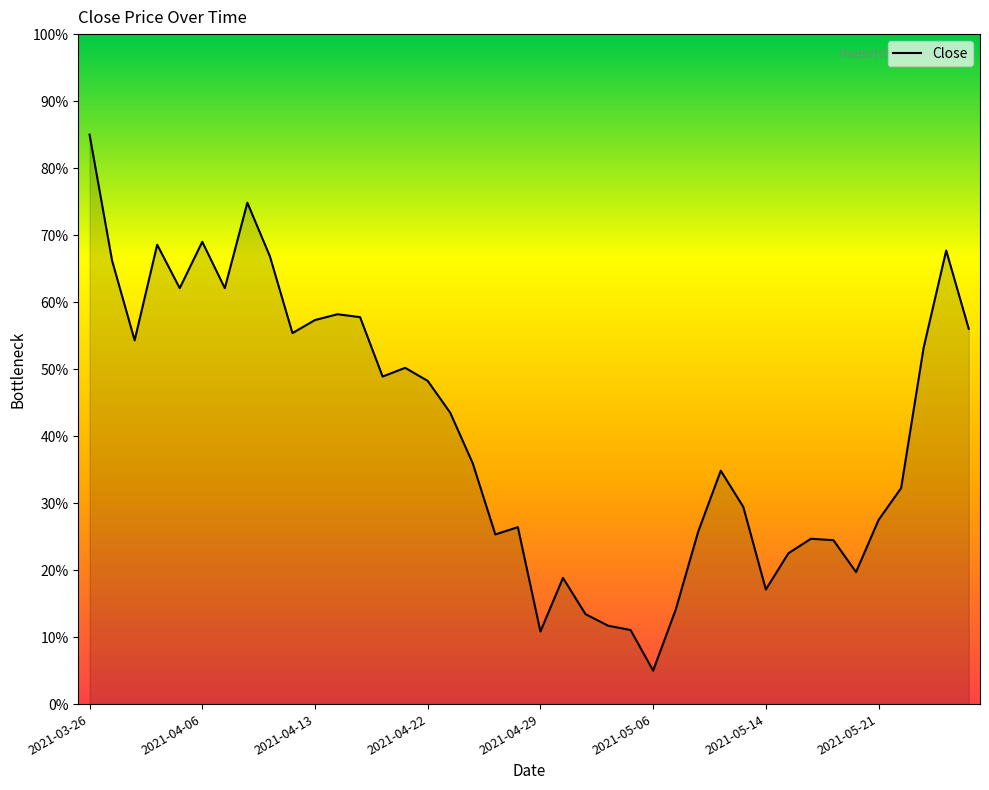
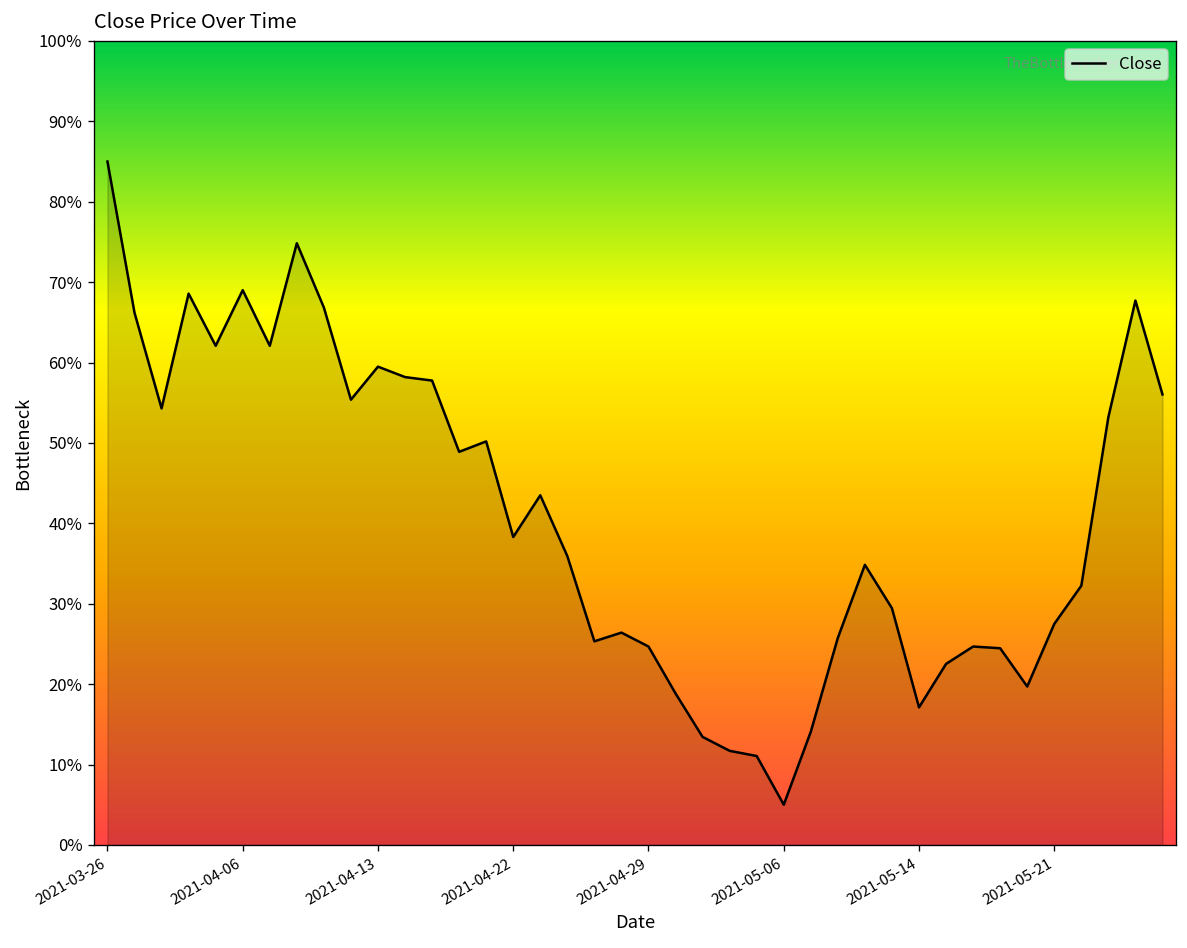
  {
    "2021-03-26": "85%",
    "2021-04-06": "69%",
-   "2021-04-13": "57%",
-   "2021-04-22": "48%",
-   "2021-04-29": "11%",
+   "2021-04-13": "59%",
+   "2021-04-22": "38%",
+   "2021-04-29": "25%",
    "2021-05-06": "5%",
    "2021-05-14": "17%",
    "2021-05-21": "27%"
  }
